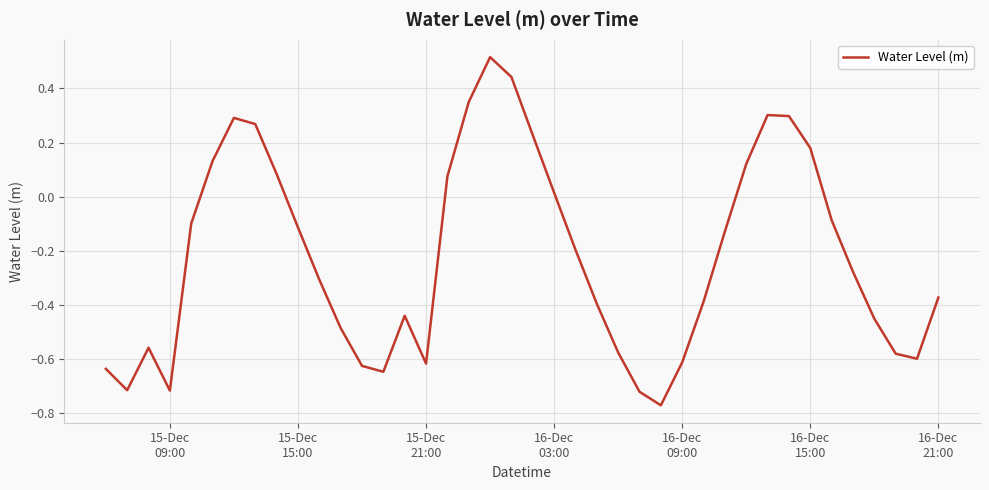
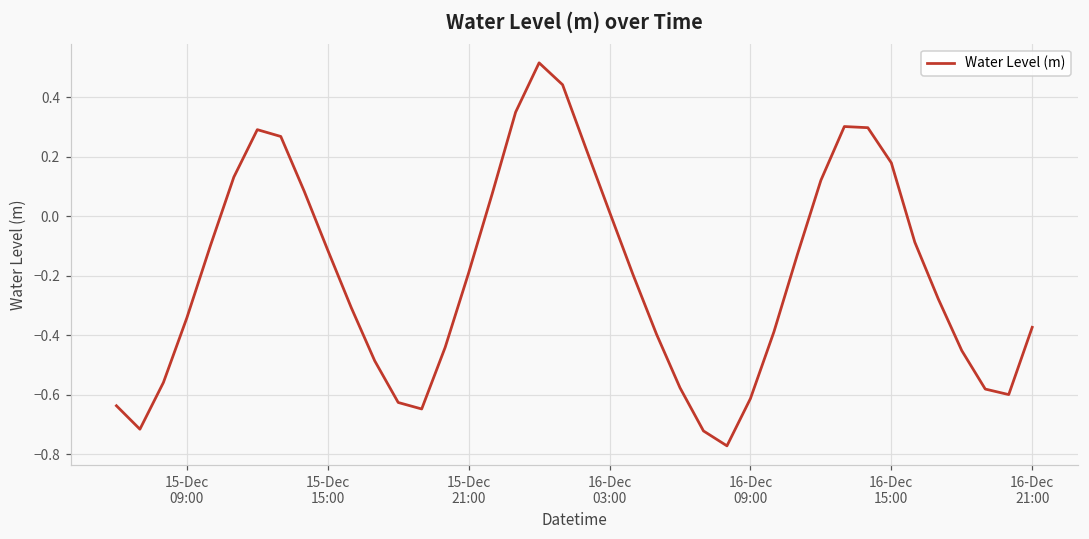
  {
-   "15-Dec 09:00": -0.72,
+   "15-Dec 09:00": -0.34,
    "15-Dec 15:00": -0.11,
-   "15-Dec 21:00": -0.62,
+   "15-Dec 21:00": -0.19,
    "16-Dec 03:00": 0.01,
    "16-Dec 09:00": -0.61,
    "16-Dec 15:00": 0.18,
    "16-Dec 21:00": -0.37
  }
